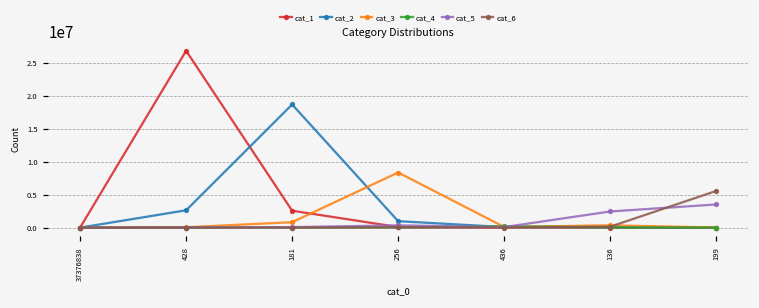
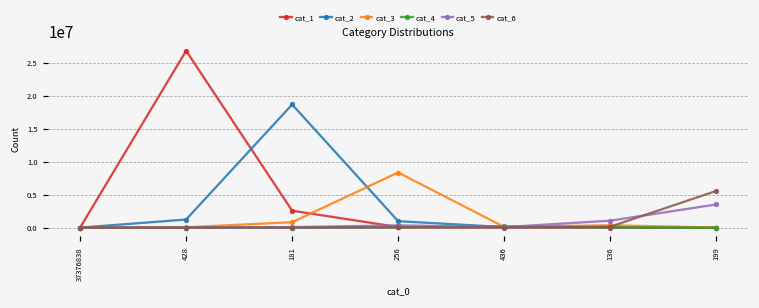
  {
    "cat_1": {
      "428": 27000000,
      "181": 3000000
    },
    "cat_2": {
-     "428": 3000000,
+     "428": 1000000,
      "181": 19000000,
      "256": 1000000
    },
    "cat_3": {
      "181": 1000000,
      "256": 8000000
    },
    "cat_5": {
-     "136": 2000000,
+     "136": 1000000,
      "199": 4000000
    },
    "cat_6": {
      "199": 6000000
    }
  }
